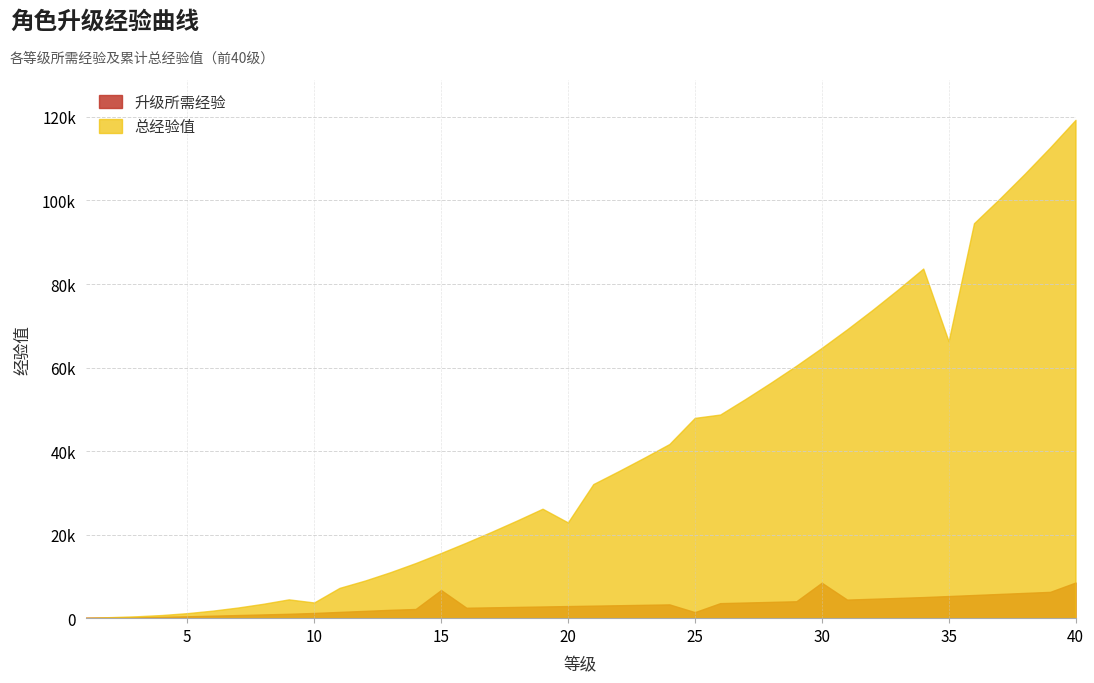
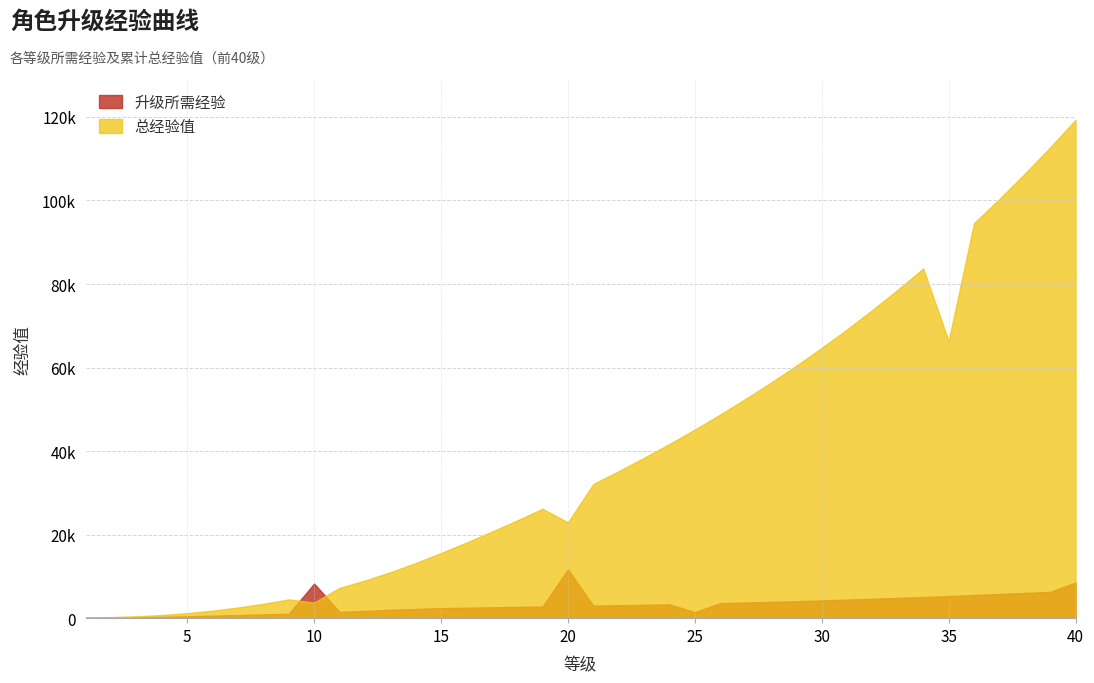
  {
    "升级所需经验": {
-     "10": 1000,
-     "15": 7000,
-     "20": 3000,
+     "10": 8000,
+     "15": 2000,
+     "20": 12000,
      "25": 1000,
-     "30": 8000,
+     "30": 4000,
      "35": 5000,
      "40": 9000
    },
    "总经验值": {
      "5": 1000,
      "10": 4000,
      "15": 16000,
      "20": 23000,
-     "25": 48000,
+     "25": 45000,
      "30": 65000,
      "35": 66000,
      "40": 119000
    }
  }
